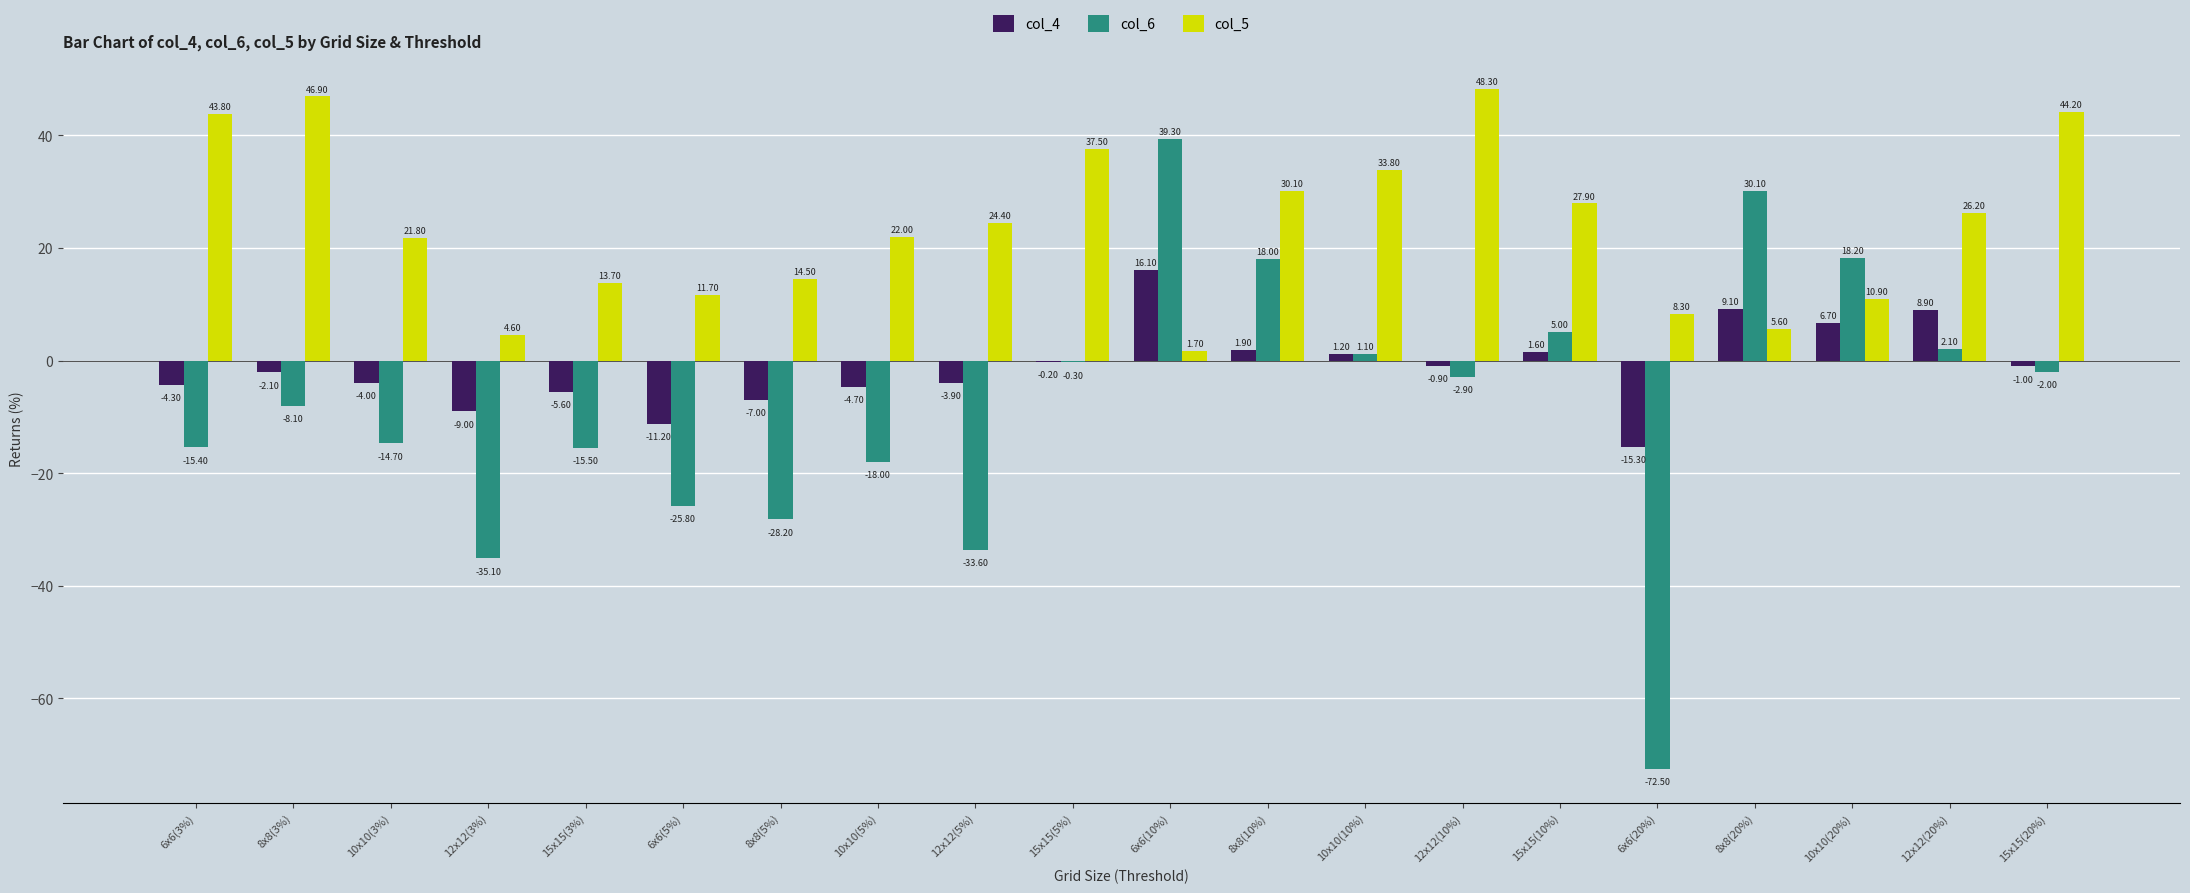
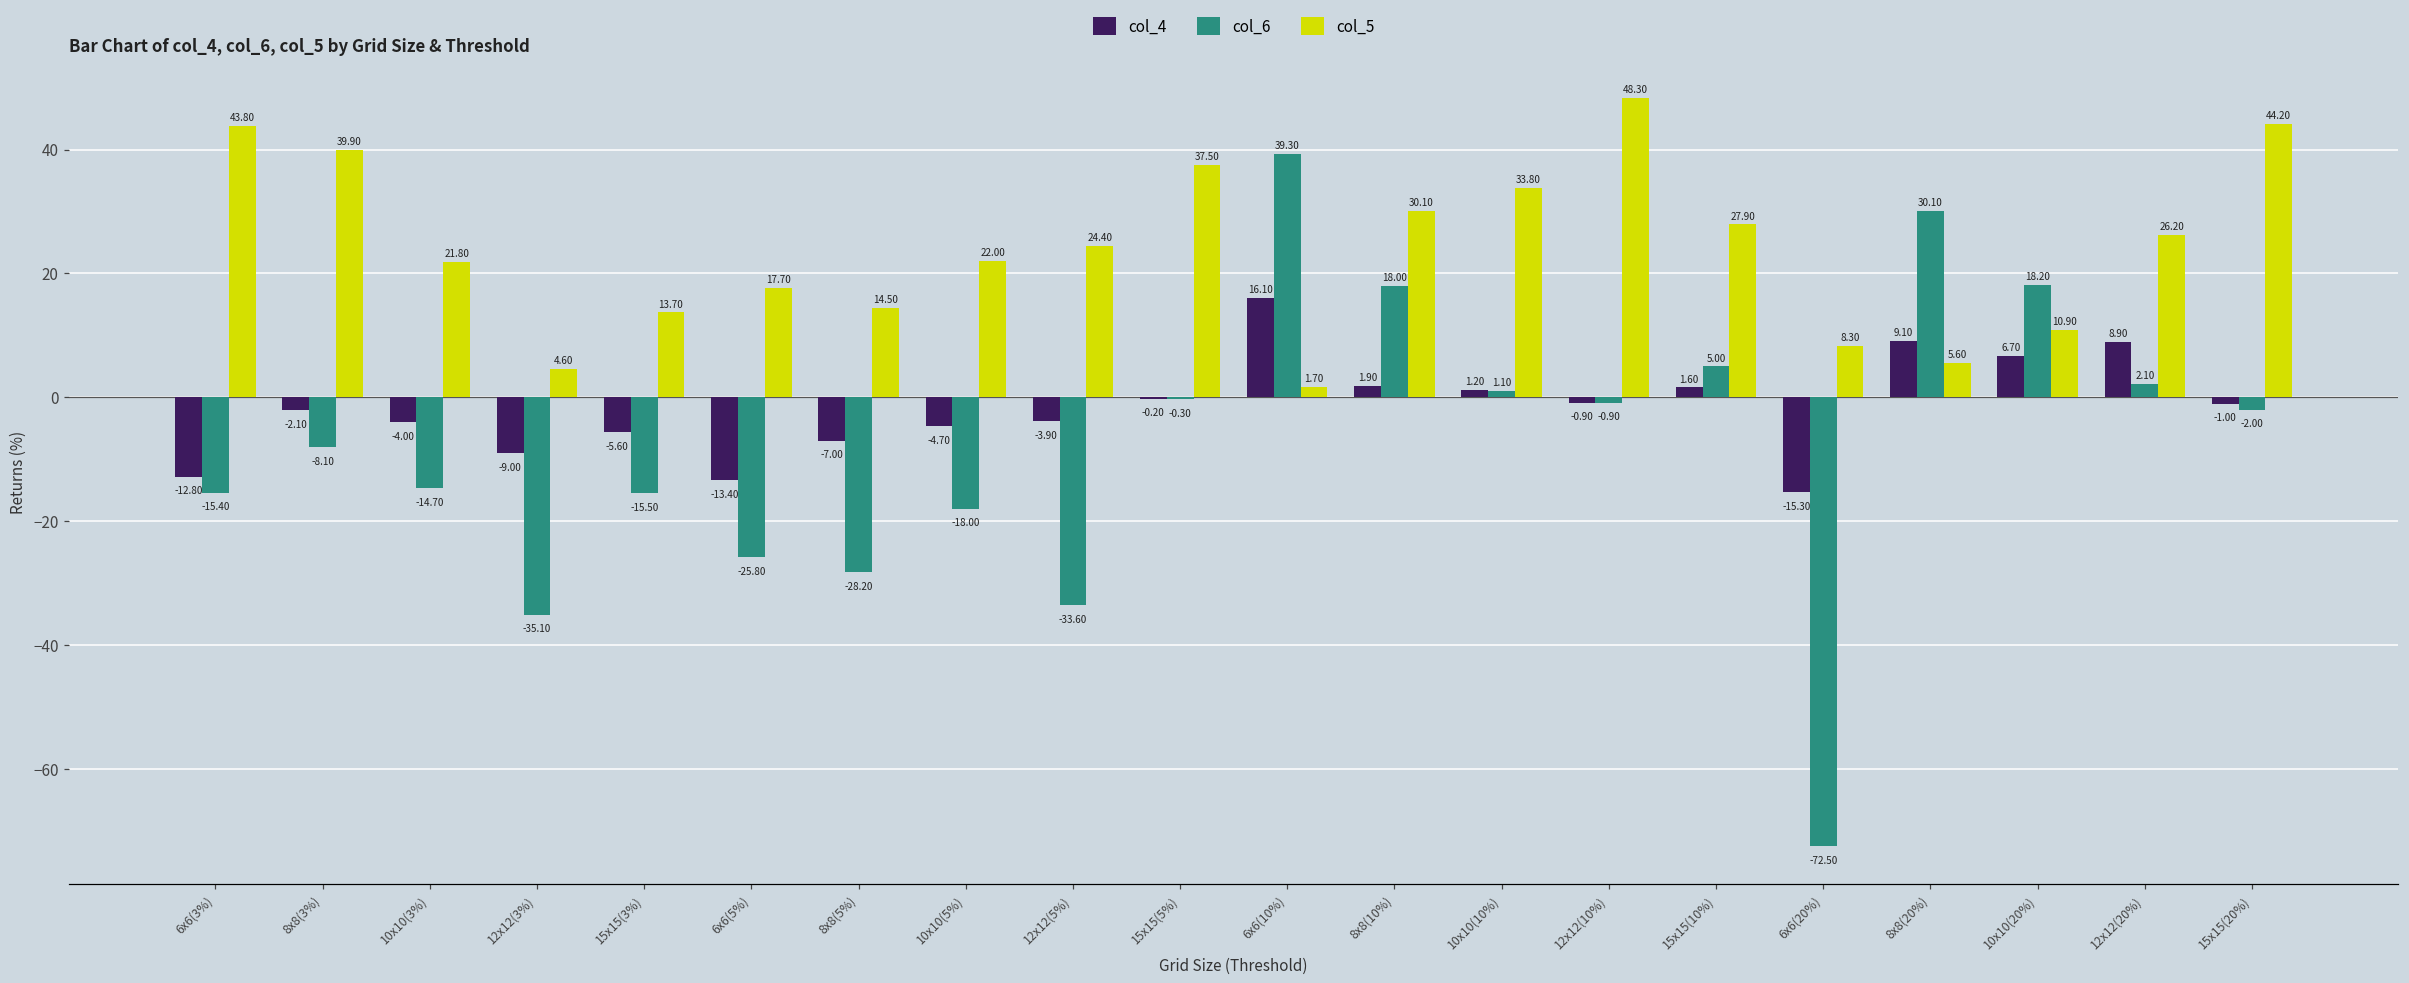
  {
    "col_4": {
-     "6x6(3%)": -4.30,
+     "6x6(3%)": -12.80,
      "8x8(3%)": -2.10,
      "10x10(3%)": -4.00,
      "12x12(3%)": -9.00,
      "15x15(3%)": -5.60,
-     "6x6(5%)": -11.20,
+     "6x6(5%)": -13.40,
      "8x8(5%)": -7.00,
      "10x10(5%)": -4.70,
      "12x12(5%)": -3.90,
      "15x15(5%)": -0.20,
      "6x6(10%)": 16.10,
      "8x8(10%)": 1.90,
      "10x10(10%)": 1.20,
      "12x12(10%)": -0.90,
      "15x15(10%)": 1.60,
      "6x6(20%)": -15.30,
      "8x8(20%)": 9.10,
      "10x10(20%)": 6.70,
      "12x12(20%)": 8.90,
      "15x15(20%)": -1.00
    },
    "col_6": {
      "6x6(3%)": -15.40,
      "8x8(3%)": -8.10,
      "10x10(3%)": -14.70,
      "12x12(3%)": -35.10,
      "15x15(3%)": -15.50,
      "6x6(5%)": -25.80,
      "8x8(5%)": -28.20,
      "10x10(5%)": -18.00,
      "12x12(5%)": -33.60,
      "15x15(5%)": -0.30,
      "6x6(10%)": 39.30,
      "8x8(10%)": 18.00,
      "10x10(10%)": 1.10,
-     "12x12(10%)": -2.90,
+     "12x12(10%)": -0.90,
      "15x15(10%)": 5.00,
      "6x6(20%)": -72.50,
      "8x8(20%)": 30.10,
      "10x10(20%)": 18.20,
      "12x12(20%)": 2.10,
      "15x15(20%)": -2.00
    },
    "col_5": {
      "6x6(3%)": 43.80,
-     "8x8(3%)": 46.90,
+     "8x8(3%)": 39.90,
      "10x10(3%)": 21.80,
      "12x12(3%)": 4.60,
      "15x15(3%)": 13.70,
-     "6x6(5%)": 11.70,
+     "6x6(5%)": 17.70,
      "8x8(5%)": 14.50,
      "10x10(5%)": 22.00,
      "12x12(5%)": 24.40,
      "15x15(5%)": 37.50,
      "6x6(10%)": 1.70,
      "8x8(10%)": 30.10,
      "10x10(10%)": 33.80,
      "12x12(10%)": 48.30,
      "15x15(10%)": 27.90,
      "6x6(20%)": 8.30,
      "8x8(20%)": 5.60,
      "10x10(20%)": 10.90,
      "12x12(20%)": 26.20,
      "15x15(20%)": 44.20
    }
  }
